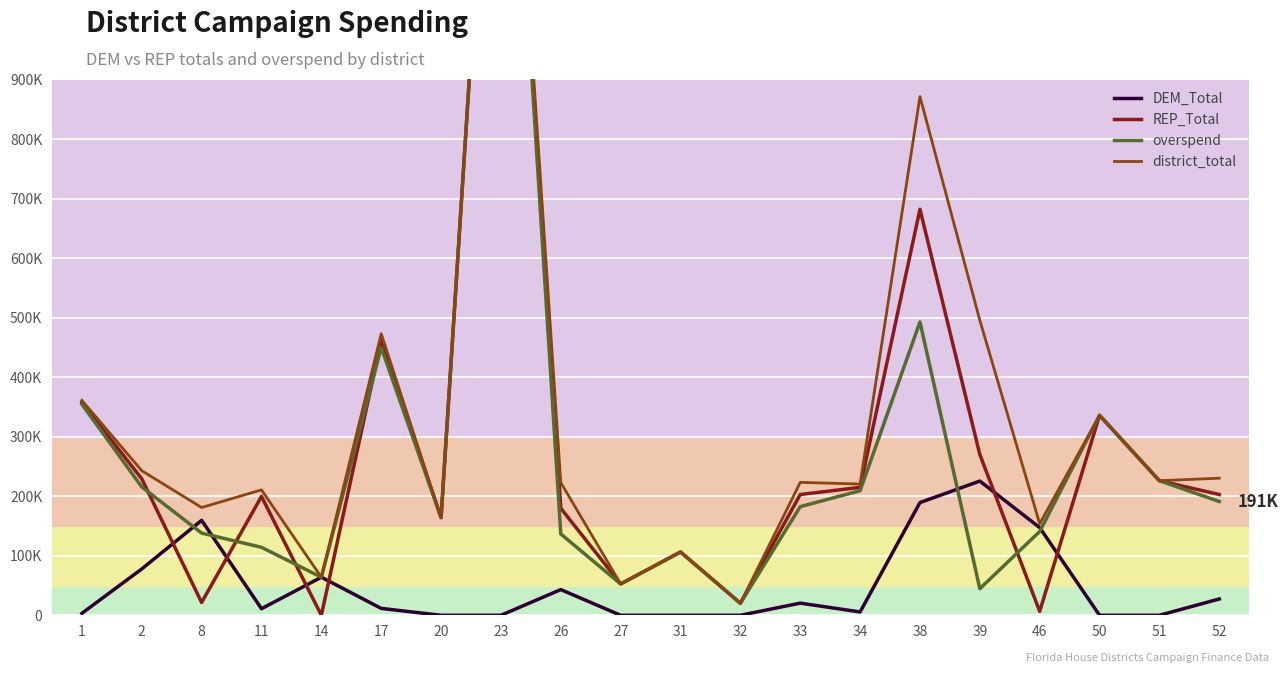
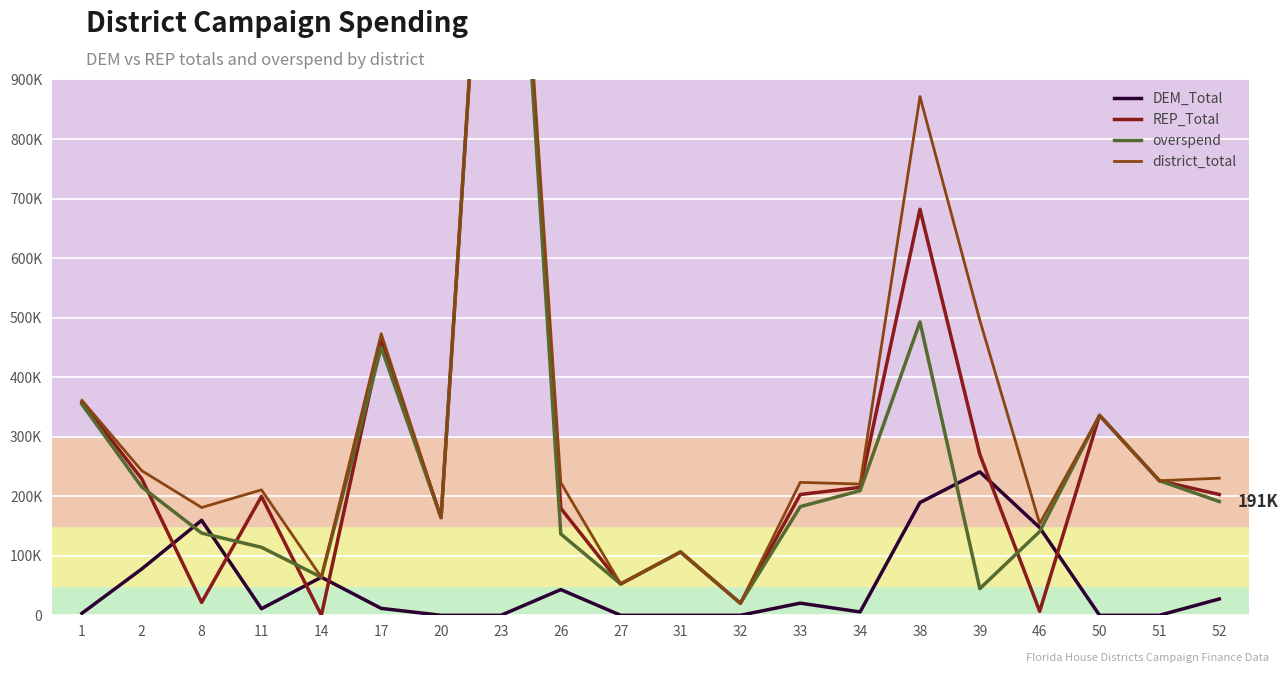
  {
    "DEM_Total": {
      "1": "0",
      "2": "80000",
      "8": "160000",
      "11": "10000",
      "17": "10000",
      "20": "0",
      "23": "0",
      "26": "40000",
      "27": "0",
      "31": "0",
      "32": "0",
      "33": "20000",
      "34": "10000",
      "38": "190000",
-     "39": "230000",
+     "39": "240000",
      "46": "150000",
      "50": "0",
      "51": "0",
      "52": "30000"
    },
    "overspend": {
      "52": "191K"
    }
  }
